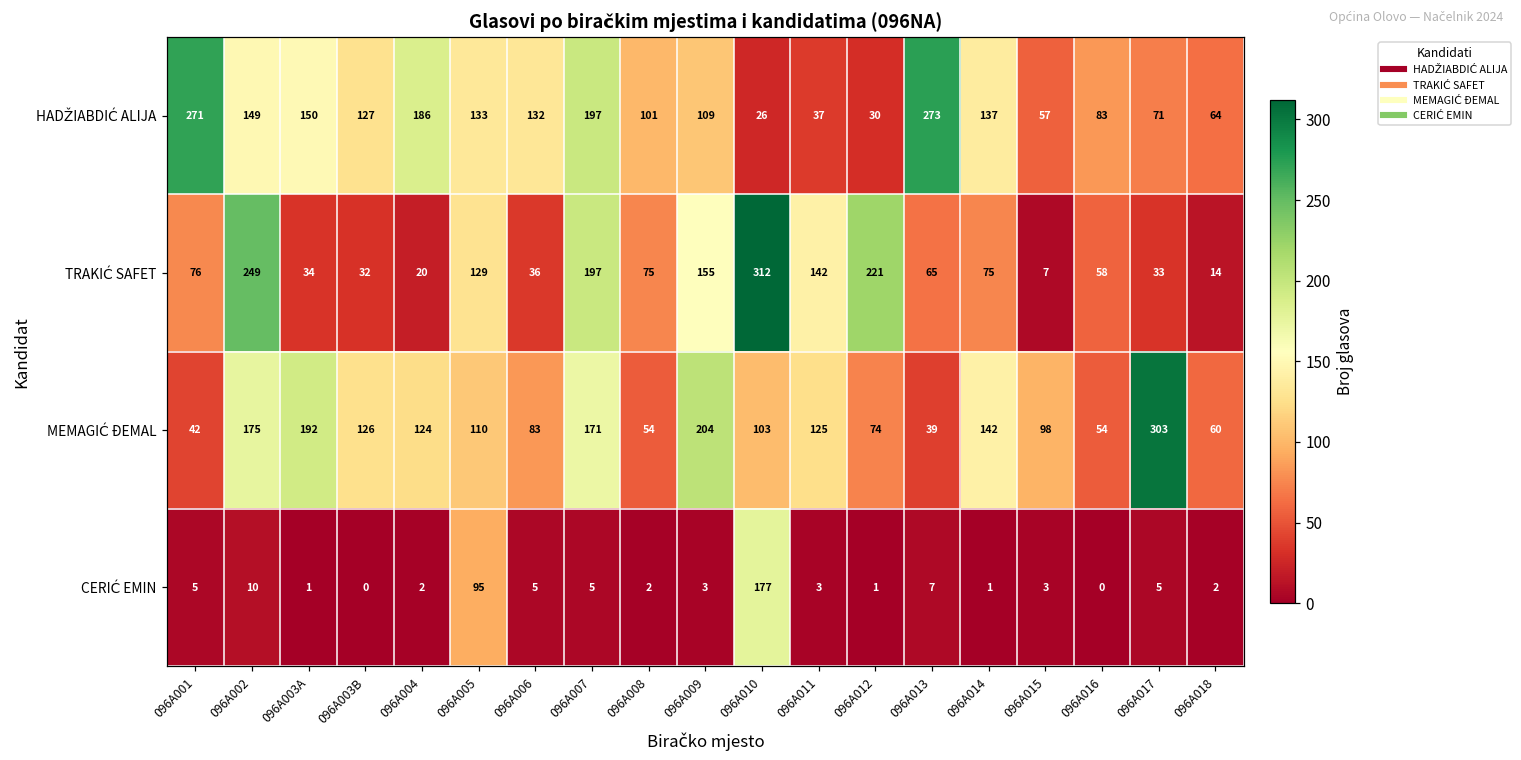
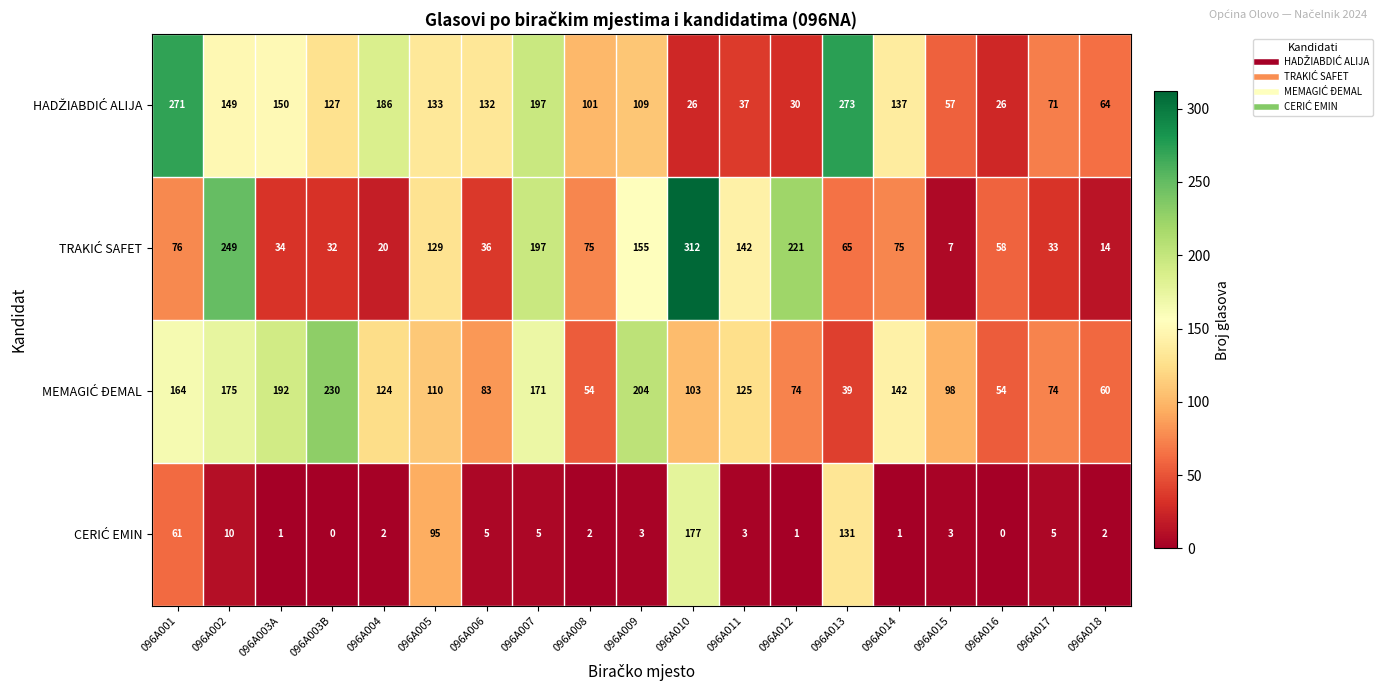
  {
    "HADŽIABDIĆ ALIJA": {
      "096A001": 271,
      "096A002": 149,
      "096A003A": 150,
      "096A003B": 127,
      "096A004": 186,
      "096A005": 133,
      "096A006": 132,
      "096A007": 197,
      "096A008": 101,
      "096A009": 109,
      "096A010": 26,
      "096A011": 37,
      "096A012": 30,
      "096A013": 273,
      "096A014": 137,
      "096A015": 57,
-     "096A016": 83,
+     "096A016": 26,
      "096A017": 71,
      "096A018": 64
    },
    "TRAKIĆ SAFET": {
      "096A001": 76,
      "096A002": 249,
      "096A003A": 34,
      "096A003B": 32,
      "096A004": 20,
      "096A005": 129,
      "096A006": 36,
      "096A007": 197,
      "096A008": 75,
      "096A009": 155,
      "096A010": 312,
      "096A011": 142,
      "096A012": 221,
      "096A013": 65,
      "096A014": 75,
      "096A015": 7,
      "096A016": 58,
      "096A017": 33,
      "096A018": 14
    },
    "MEMAGIĆ ĐEMAL": {
-     "096A001": 42,
+     "096A001": 164,
      "096A002": 175,
      "096A003A": 192,
-     "096A003B": 126,
+     "096A003B": 230,
      "096A004": 124,
      "096A005": 110,
      "096A006": 83,
      "096A007": 171,
      "096A008": 54,
      "096A009": 204,
      "096A010": 103,
      "096A011": 125,
      "096A012": 74,
      "096A013": 39,
      "096A014": 142,
      "096A015": 98,
      "096A016": 54,
-     "096A017": 303,
+     "096A017": 74,
      "096A018": 60
    },
    "CERIĆ EMIN": {
-     "096A001": 5,
+     "096A001": 61,
      "096A002": 10,
      "096A003A": 1,
      "096A003B": 0,
      "096A004": 2,
      "096A005": 95,
      "096A006": 5,
      "096A007": 5,
      "096A008": 2,
      "096A009": 3,
      "096A010": 177,
      "096A011": 3,
      "096A012": 1,
-     "096A013": 7,
+     "096A013": 131,
      "096A014": 1,
      "096A015": 3,
      "096A016": 0,
      "096A017": 5,
      "096A018": 2
    }
  }
